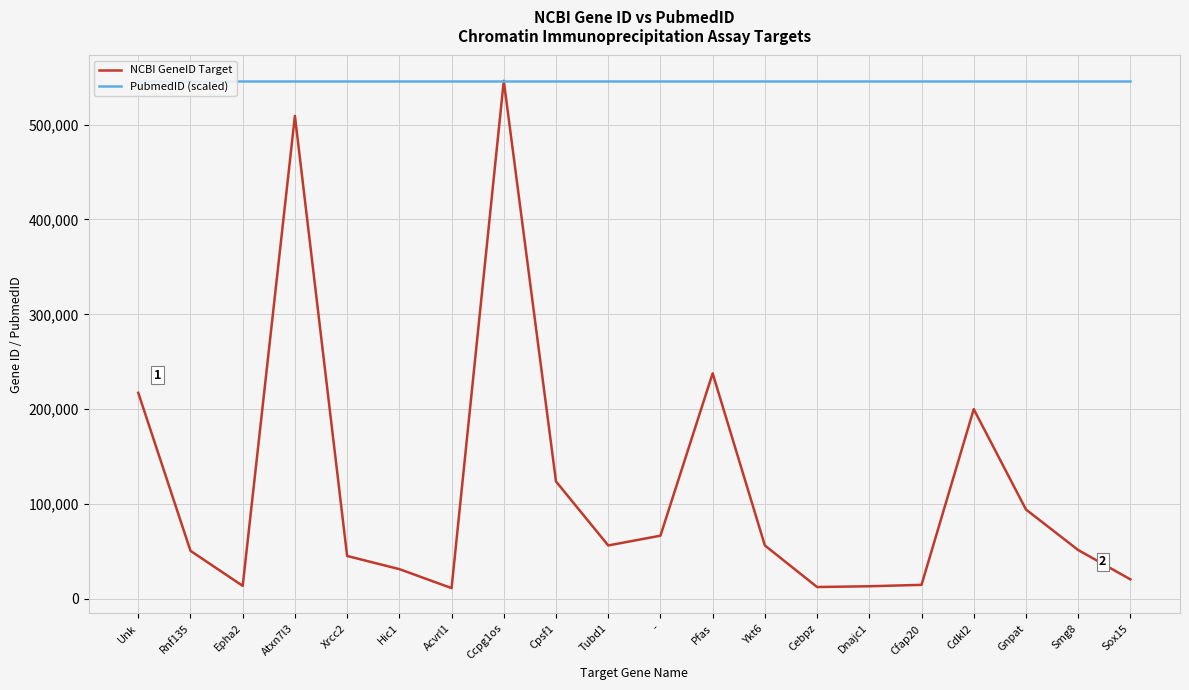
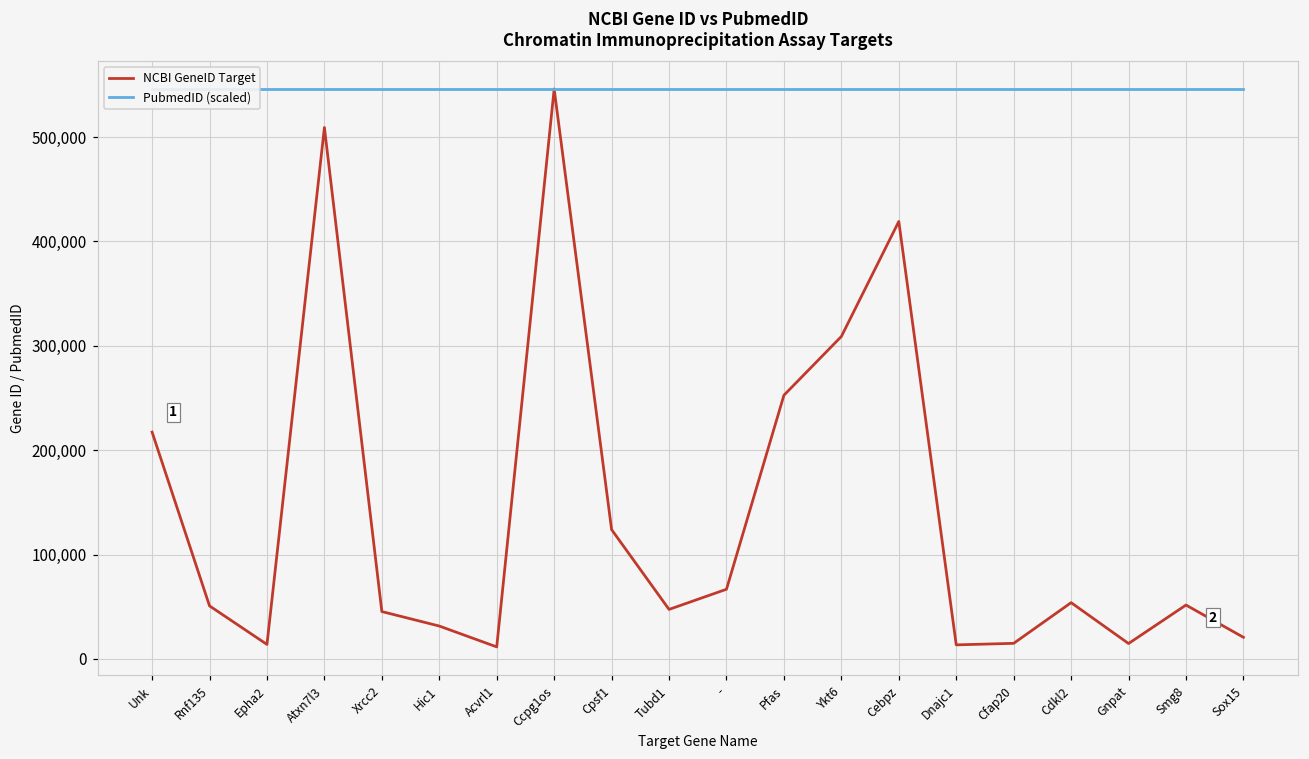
  {
    "NCBI GeneID Target": {
      "Rnf135": "50,000",
      "Epha2": "10,000",
      "Atxn7l3": "510,000",
      "Xrcc2": "50,000",
      "Hic1": "30,000",
      "Acvrl1": "10,000",
      "Cpsf1": "120,000",
-     "Tubd1": "60,000",
+     "Tubd1": "50,000",
      "-": "70,000",
-     "Pfas": "240,000",
-     "Ykt6": "60,000",
-     "Cebpz": "10,000",
+     "Pfas": "250,000",
+     "Ykt6": "310,000",
+     "Cebpz": "420,000",
      "Dnajc1": "10,000",
      "Cfap20": "10,000",
-     "Cdkl2": "200,000",
-     "Gnpat": "90,000",
+     "Cdkl2": "50,000",
+     "Gnpat": "10,000",
      "Sox15": "20,000"
    },
    "PubmedID (scaled)": {
      "Epha2": "550,000",
      "Atxn7l3": "550,000",
      "Xrcc2": "550,000",
      "Hic1": "550,000",
      "Acvrl1": "550,000",
      "Cpsf1": "550,000",
      "Tubd1": "550,000",
      "-": "550,000",
      "Pfas": "550,000",
      "Ykt6": "550,000",
      "Cebpz": "550,000",
      "Dnajc1": "550,000",
      "Cfap20": "550,000",
      "Cdkl2": "550,000",
      "Gnpat": "550,000",
      "Smg8": "550,000",
      "Sox15": "550,000"
    }
  }
